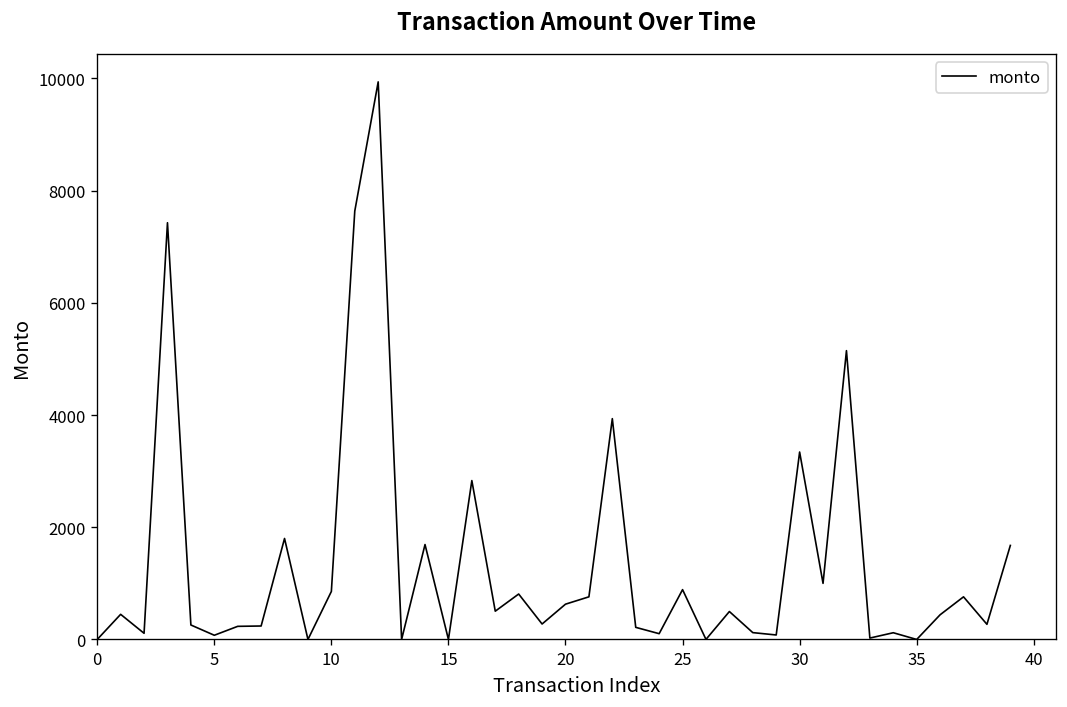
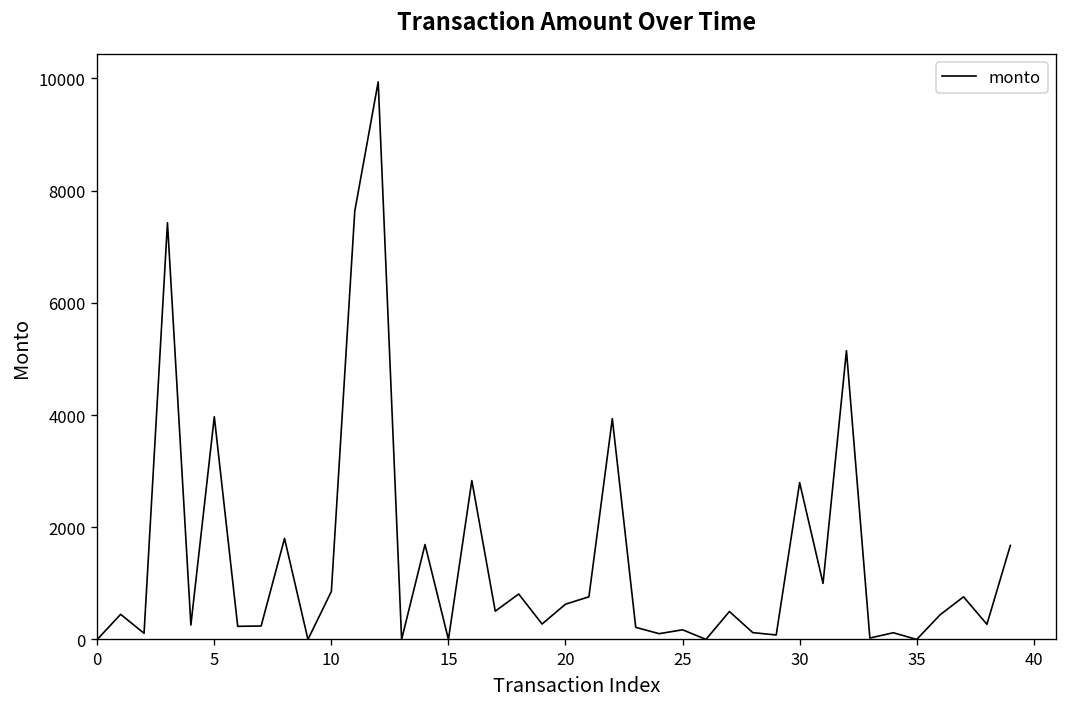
  {
    "0": 0,
-   "5": 100,
+   "5": 4000,
    "10": 900,
    "15": 0,
    "20": 600,
-   "25": 900,
-   "30": 3300,
+   "25": 200,
+   "30": 2800,
    "35": 0
  }
